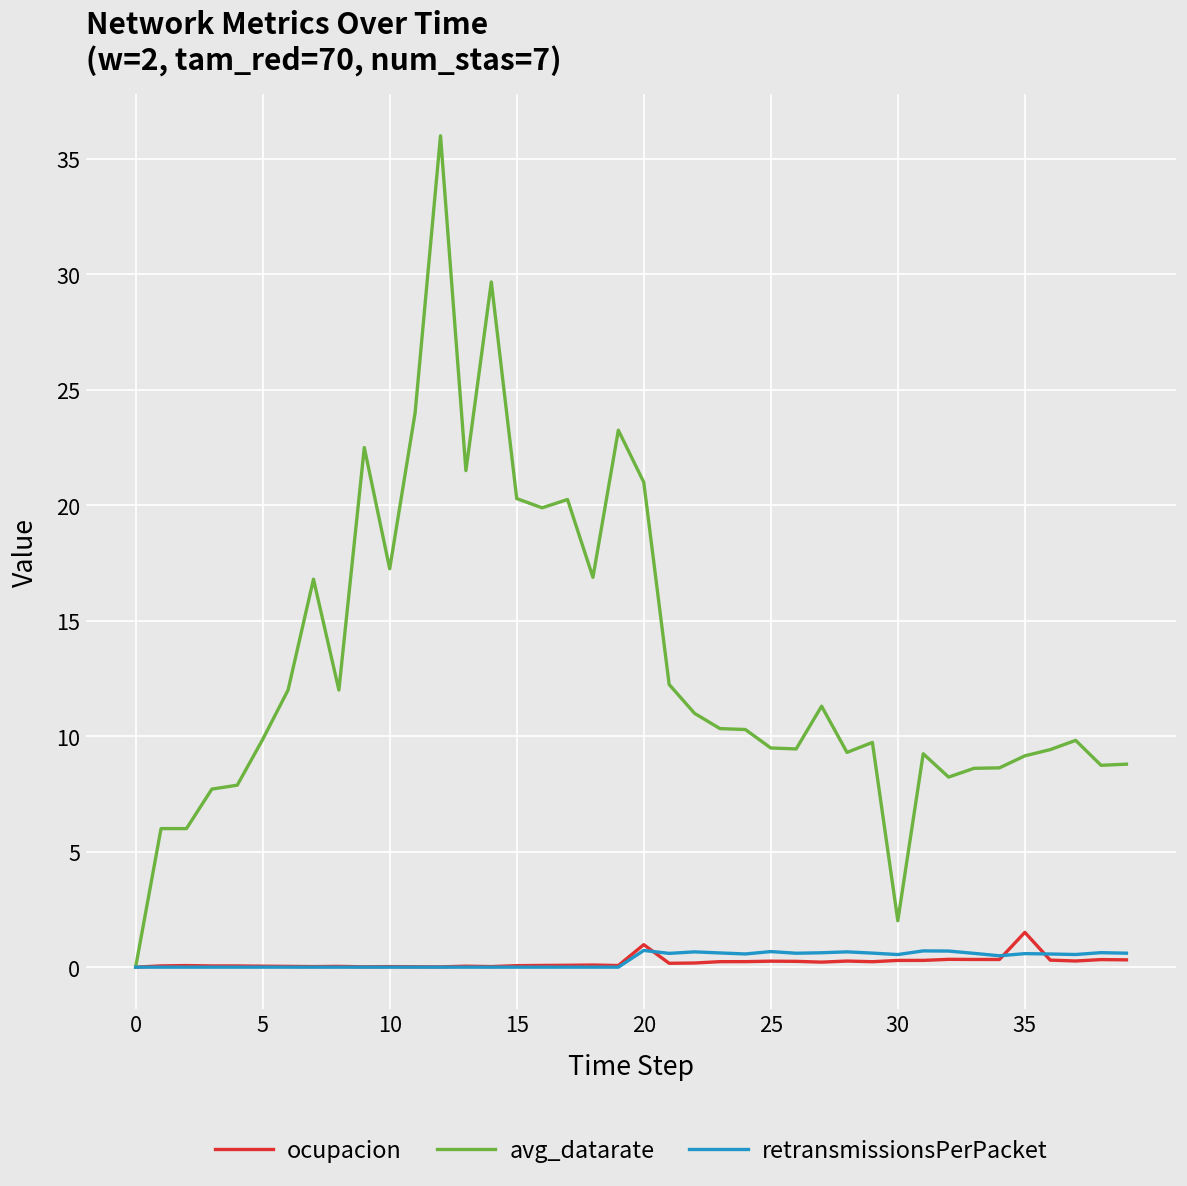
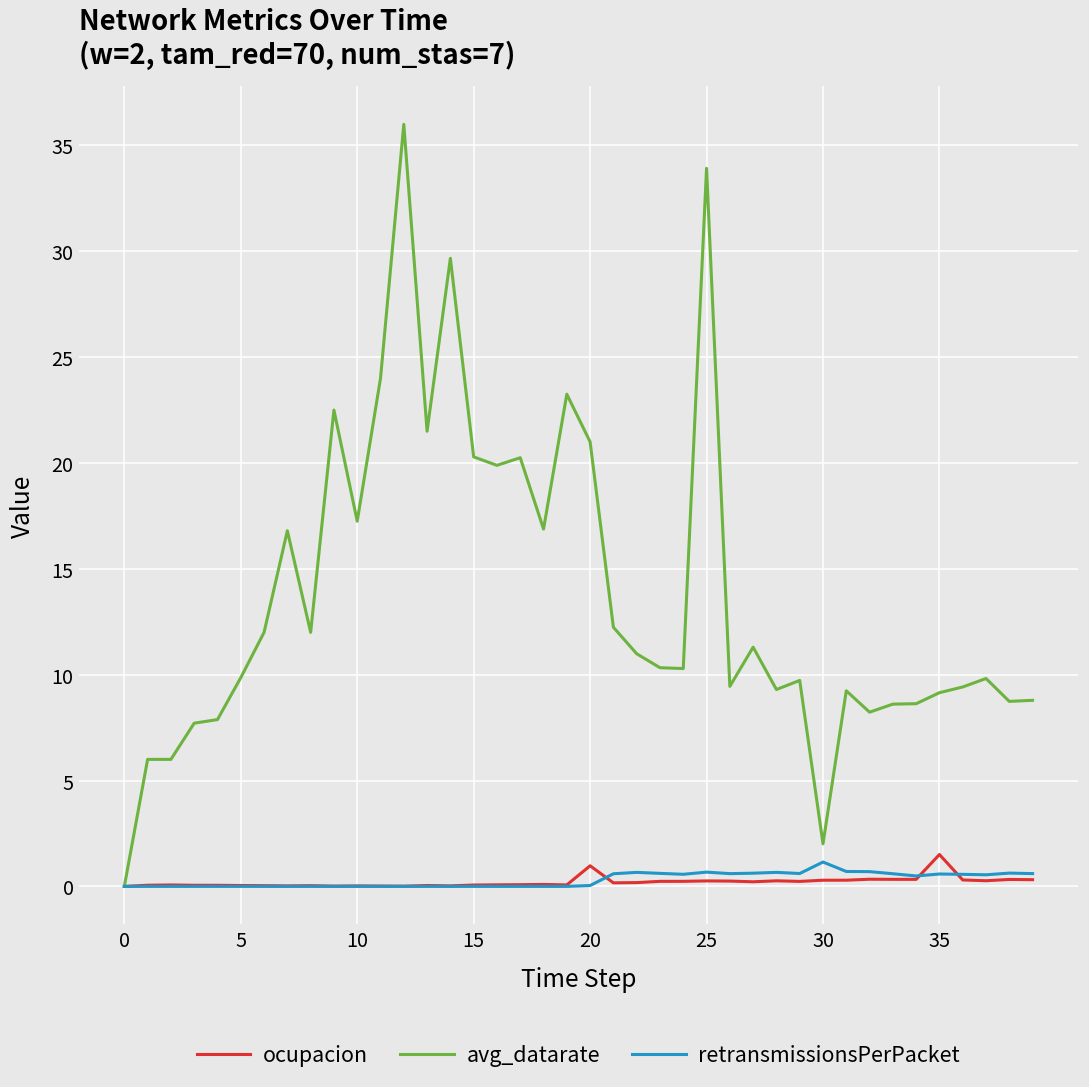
  {
    "ocupacion": {
      "20": 1.0,
      "25": 0.3,
      "30": 0.3,
      "35": 1.5
    },
    "avg_datarate": {
      "5": 9.9,
      "10": 17.3,
      "15": 20.3,
      "20": 21.0,
-     "25": 9.5,
+     "25": 33.9,
      "30": 2.0,
      "35": 9.2
    },
    "retransmissionsPerPacket": {
-     "20": 0.7,
+     "20": 0.0,
      "25": 0.7,
-     "30": 0.5,
+     "30": 1.2,
      "35": 0.6
    }
  }
